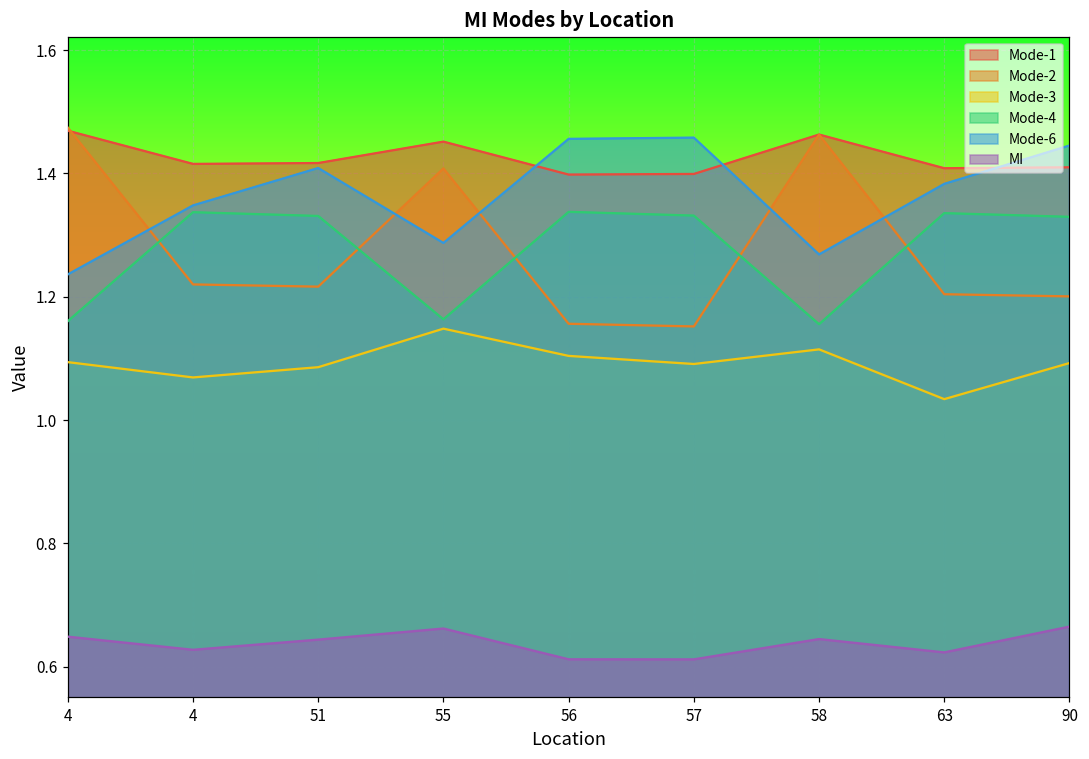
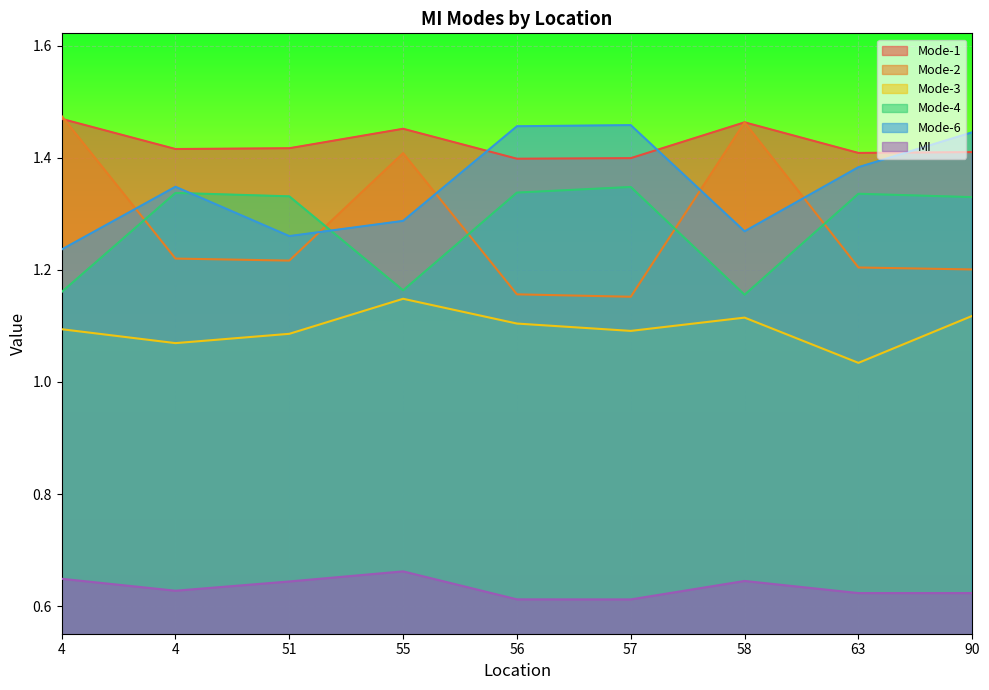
  {
    "Mode-3": {
      "51": 1.09,
      "55": 1.15,
      "56": 1.10,
      "57": 1.09,
      "58": 1.11,
      "63": 1.03,
-     "90": 1.09
+     "90": 1.12
    },
    "Mode-4": {
      "51": 1.33,
      "55": 1.16,
      "56": 1.34,
-     "57": 1.33,
+     "57": 1.35,
      "58": 1.16,
      "63": 1.34,
      "90": 1.33
    },
    "Mode-6": {
-     "51": 1.41,
+     "51": 1.26,
      "55": 1.29,
      "56": 1.46,
      "57": 1.46,
      "58": 1.27,
      "63": 1.38,
      "90": 1.45
    },
    "MI": {
      "51": 0.64,
      "55": 0.66,
      "56": 0.61,
      "57": 0.61,
      "58": 0.65,
      "63": 0.62,
-     "90": 0.67
+     "90": 0.62
    }
  }
